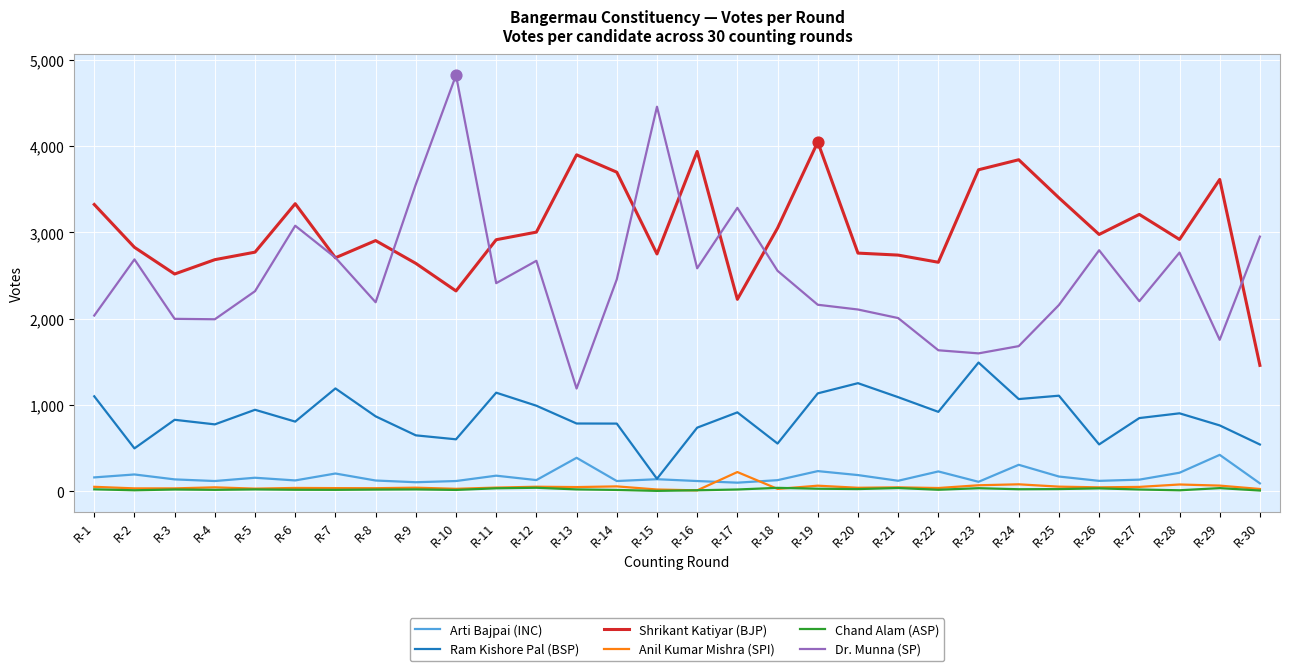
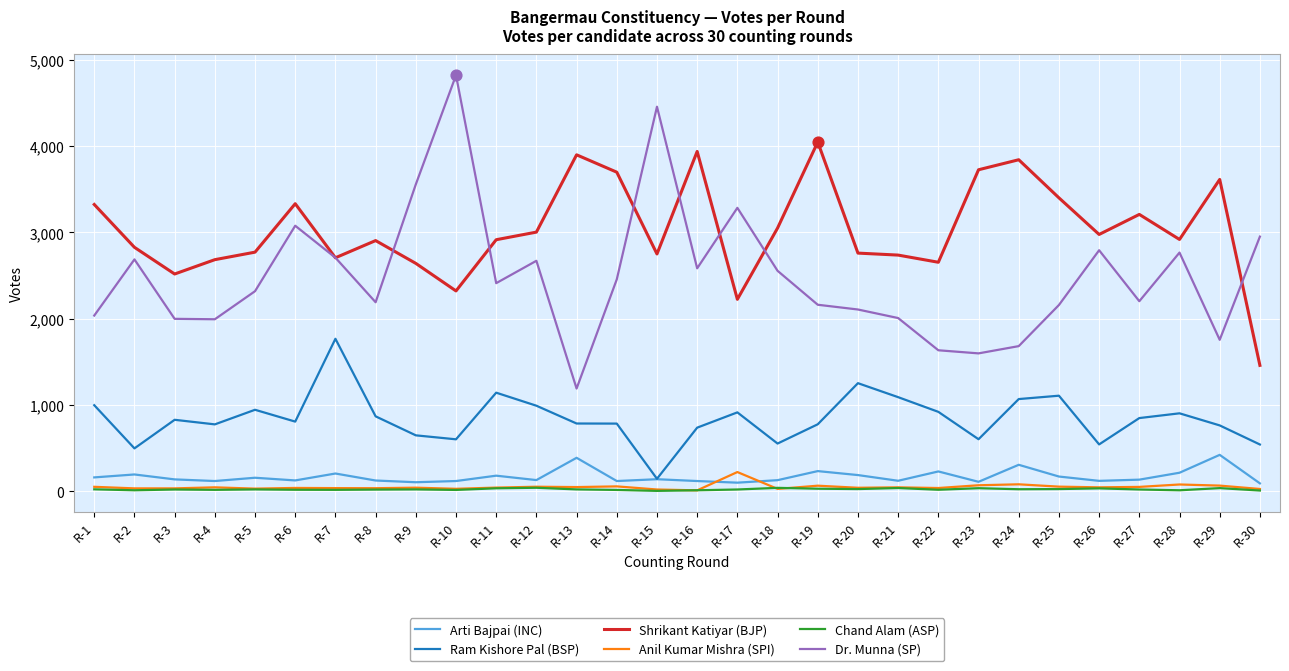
  {
    "Arti Bajpai (INC)": {
      "R-1": "200",
      "R-2": "200",
      "R-3": "100",
      "R-4": "100",
      "R-5": "200",
      "R-6": "100",
      "R-7": "200",
      "R-8": "100",
      "R-9": "100",
      "R-10": "100",
      "R-11": "200",
      "R-12": "100",
      "R-13": "400",
      "R-14": "100",
      "R-16": "100",
      "R-17": "100",
      "R-18": "100",
      "R-19": "200",
      "R-20": "200",
      "R-21": "100",
      "R-22": "200",
      "R-23": "100",
      "R-24": "300",
      "R-25": "200",
      "R-26": "100",
      "R-27": "100",
      "R-28": "200",
      "R-29": "400",
      "R-30": "100"
    },
    "Ram Kishore Pal (BSP)": {
-     "R-1": "1,100",
+     "R-1": "1,000",
      "R-2": "500",
      "R-3": "800",
      "R-4": "800",
      "R-5": "900",
      "R-6": "800",
-     "R-7": "1,200",
+     "R-7": "1,800",
      "R-8": "900",
      "R-9": "700",
      "R-10": "600",
      "R-11": "1,100",
      "R-12": "1,000",
      "R-13": "800",
      "R-14": "800",
      "R-16": "700",
      "R-17": "900",
      "R-18": "600",
-     "R-19": "1,100",
+     "R-19": "800",
      "R-20": "1,300",
      "R-21": "1,100",
      "R-22": "900",
-     "R-23": "1,500",
+     "R-23": "600",
      "R-24": "1,100",
      "R-25": "1,100",
      "R-26": "500",
      "R-27": "900",
      "R-28": "900",
      "R-29": "800",
      "R-30": "500"
    },
    "Anil Kumar Mishra (SPI)": {
      "R-14": "100",
      "R-17": "200",
      "R-19": "100",
      "R-23": "100",
      "R-24": "100",
      "R-27": "100",
      "R-28": "100"
    },
    "Chand Alam (ASP)": {
      "R-14": "0",
      "R-17": "0",
      "R-19": "0",
      "R-23": "0",
      "R-24": "0",
      "R-27": "0",
      "R-28": "0"
    }
  }
